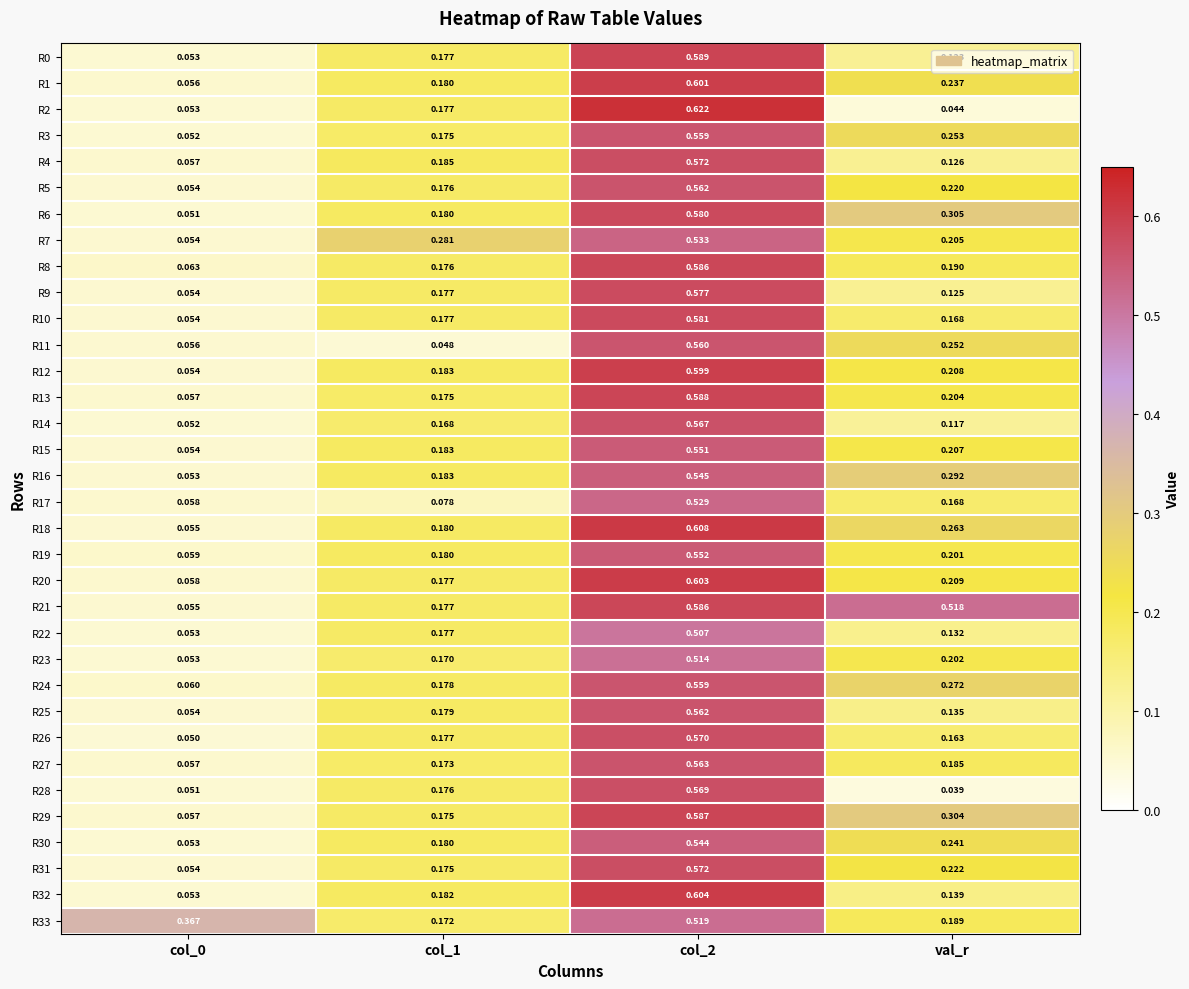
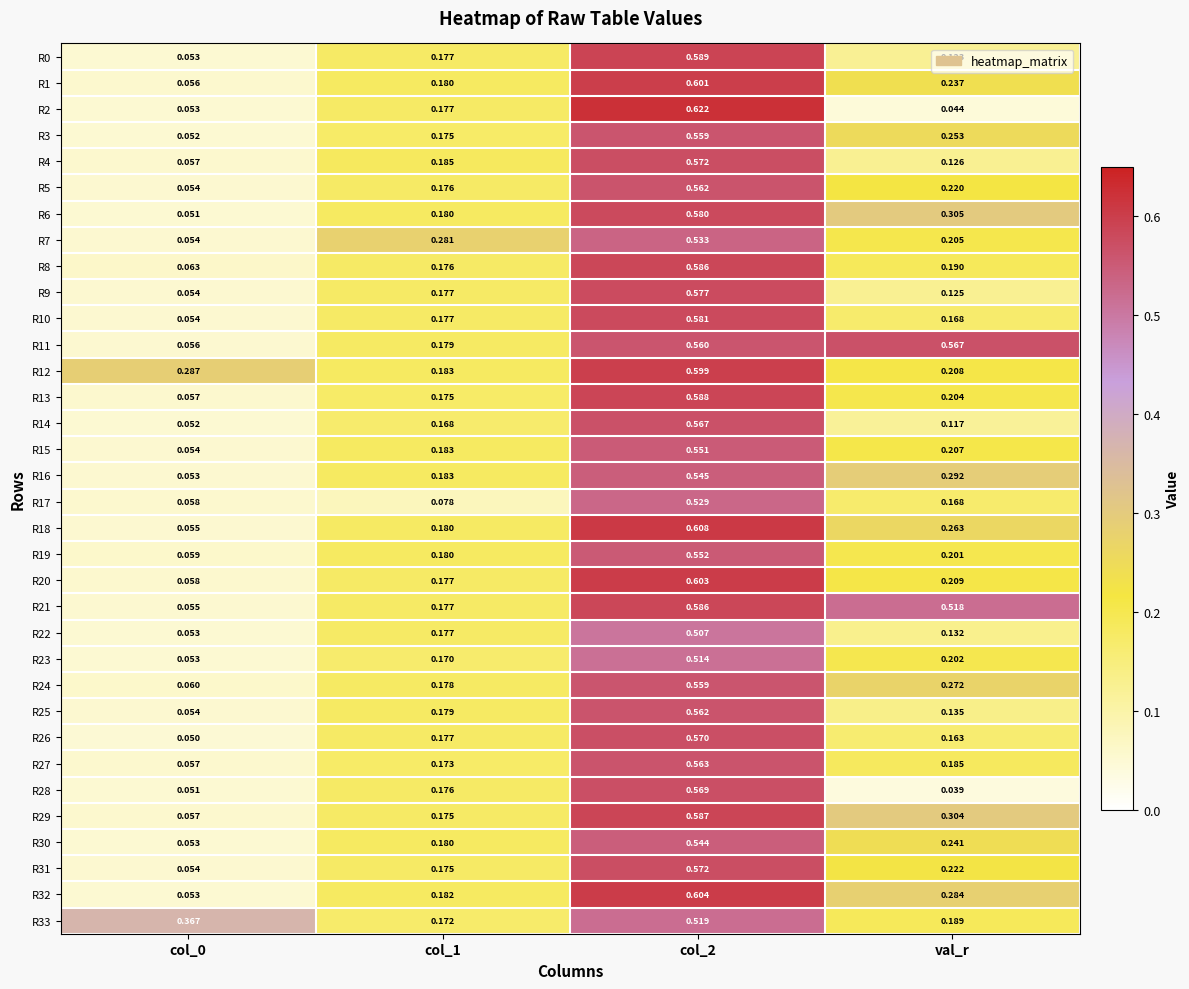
  {
    "R0": {
      "col_0": 0.053,
      "col_1": 0.177,
      "col_2": 0.589
    },
    "R1": {
      "col_0": 0.056,
      "col_1": 0.180,
      "col_2": 0.601,
      "val_r": 0.237
    },
    "R2": {
      "col_0": 0.053,
      "col_1": 0.177,
      "col_2": 0.622,
      "val_r": 0.044
    },
    "R3": {
      "col_0": 0.052,
      "col_1": 0.175,
      "col_2": 0.559,
      "val_r": 0.253
    },
    "R4": {
      "col_0": 0.057,
      "col_1": 0.185,
      "col_2": 0.572,
      "val_r": 0.126
    },
    "R5": {
      "col_0": 0.054,
      "col_1": 0.176,
      "col_2": 0.562,
      "val_r": 0.220
    },
    "R6": {
      "col_0": 0.051,
      "col_1": 0.180,
      "col_2": 0.580,
      "val_r": 0.305
    },
    "R7": {
      "col_0": 0.054,
      "col_1": 0.281,
      "col_2": 0.533,
      "val_r": 0.205
    },
    "R8": {
      "col_0": 0.063,
      "col_1": 0.176,
      "col_2": 0.586,
      "val_r": 0.190
    },
    "R9": {
      "col_0": 0.054,
      "col_1": 0.177,
      "col_2": 0.577,
      "val_r": 0.125
    },
    "R10": {
      "col_0": 0.054,
      "col_1": 0.177,
      "col_2": 0.581,
      "val_r": 0.168
    },
    "R11": {
      "col_0": 0.056,
-     "col_1": 0.048,
+     "col_1": 0.179,
      "col_2": 0.560,
-     "val_r": 0.252
+     "val_r": 0.567
    },
    "R12": {
-     "col_0": 0.054,
+     "col_0": 0.287,
      "col_1": 0.183,
      "col_2": 0.599,
      "val_r": 0.208
    },
    "R13": {
      "col_0": 0.057,
      "col_1": 0.175,
      "col_2": 0.588,
      "val_r": 0.204
    },
    "R14": {
      "col_0": 0.052,
      "col_1": 0.168,
      "col_2": 0.567,
      "val_r": 0.117
    },
    "R15": {
      "col_0": 0.054,
      "col_1": 0.183,
      "col_2": 0.551,
      "val_r": 0.207
    },
    "R16": {
      "col_0": 0.053,
      "col_1": 0.183,
      "col_2": 0.545,
      "val_r": 0.292
    },
    "R17": {
      "col_0": 0.058,
      "col_1": 0.078,
      "col_2": 0.529,
      "val_r": 0.168
    },
    "R18": {
      "col_0": 0.055,
      "col_1": 0.180,
      "col_2": 0.608,
      "val_r": 0.263
    },
    "R19": {
      "col_0": 0.059,
      "col_1": 0.180,
      "col_2": 0.552,
      "val_r": 0.201
    },
    "R20": {
      "col_0": 0.058,
      "col_1": 0.177,
      "col_2": 0.603,
      "val_r": 0.209
    },
    "R21": {
      "col_0": 0.055,
      "col_1": 0.177,
      "col_2": 0.586,
      "val_r": 0.518
    },
    "R22": {
      "col_0": 0.053,
      "col_1": 0.177,
      "col_2": 0.507,
      "val_r": 0.132
    },
    "R23": {
      "col_0": 0.053,
      "col_1": 0.170,
      "col_2": 0.514,
      "val_r": 0.202
    },
    "R24": {
      "col_0": 0.060,
      "col_1": 0.178,
      "col_2": 0.559,
      "val_r": 0.272
    },
    "R25": {
      "col_0": 0.054,
      "col_1": 0.179,
      "col_2": 0.562,
      "val_r": 0.135
    },
    "R26": {
      "col_0": 0.050,
      "col_1": 0.177,
      "col_2": 0.570,
      "val_r": 0.163
    },
    "R27": {
      "col_0": 0.057,
      "col_1": 0.173,
      "col_2": 0.563,
      "val_r": 0.185
    },
    "R28": {
      "col_0": 0.051,
      "col_1": 0.176,
      "col_2": 0.569,
      "val_r": 0.039
    },
    "R29": {
      "col_0": 0.057,
      "col_1": 0.175,
      "col_2": 0.587,
      "val_r": 0.304
    },
    "R30": {
      "col_0": 0.053,
      "col_1": 0.180,
      "col_2": 0.544,
      "val_r": 0.241
    },
    "R31": {
      "col_0": 0.054,
      "col_1": 0.175,
      "col_2": 0.572,
      "val_r": 0.222
    },
    "R32": {
      "col_0": 0.053,
      "col_1": 0.182,
      "col_2": 0.604,
-     "val_r": 0.139
+     "val_r": 0.284
    },
    "R33": {
      "col_0": 0.367,
      "col_1": 0.172,
      "col_2": 0.519,
      "val_r": 0.189
    }
  }
